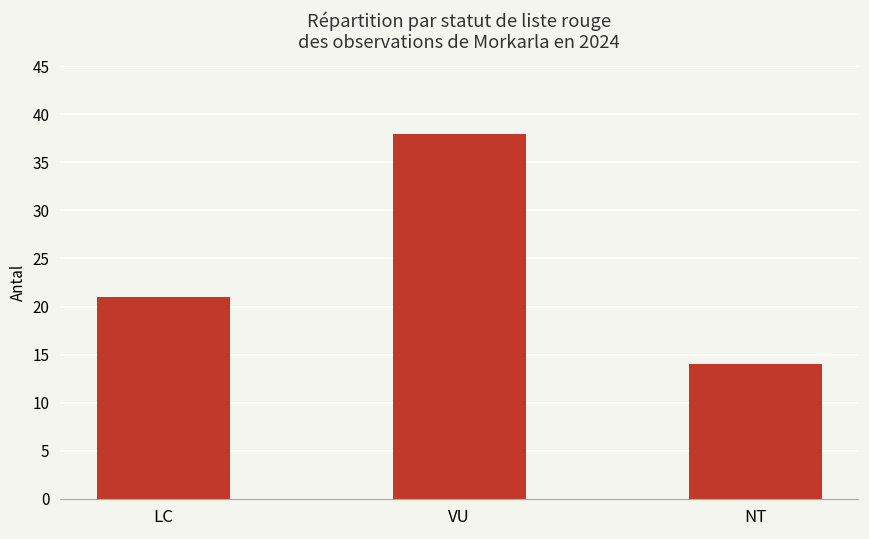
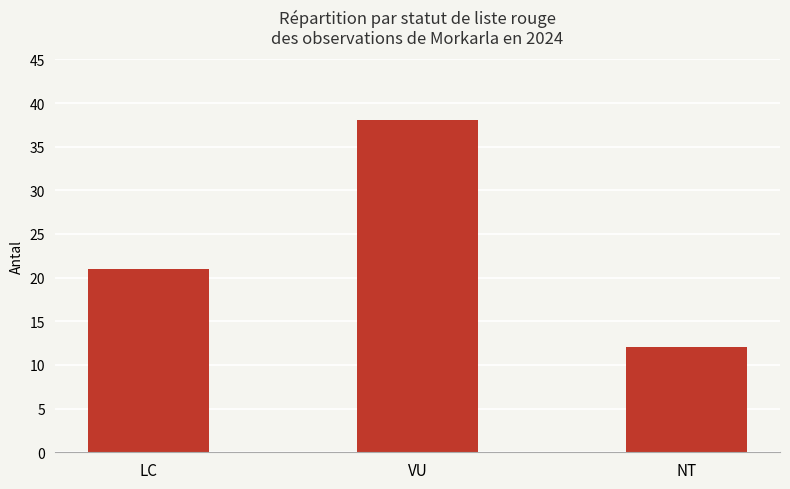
  {
    "LC": 21,
    "VU": 38,
-   "NT": 14
+   "NT": 12
  }
